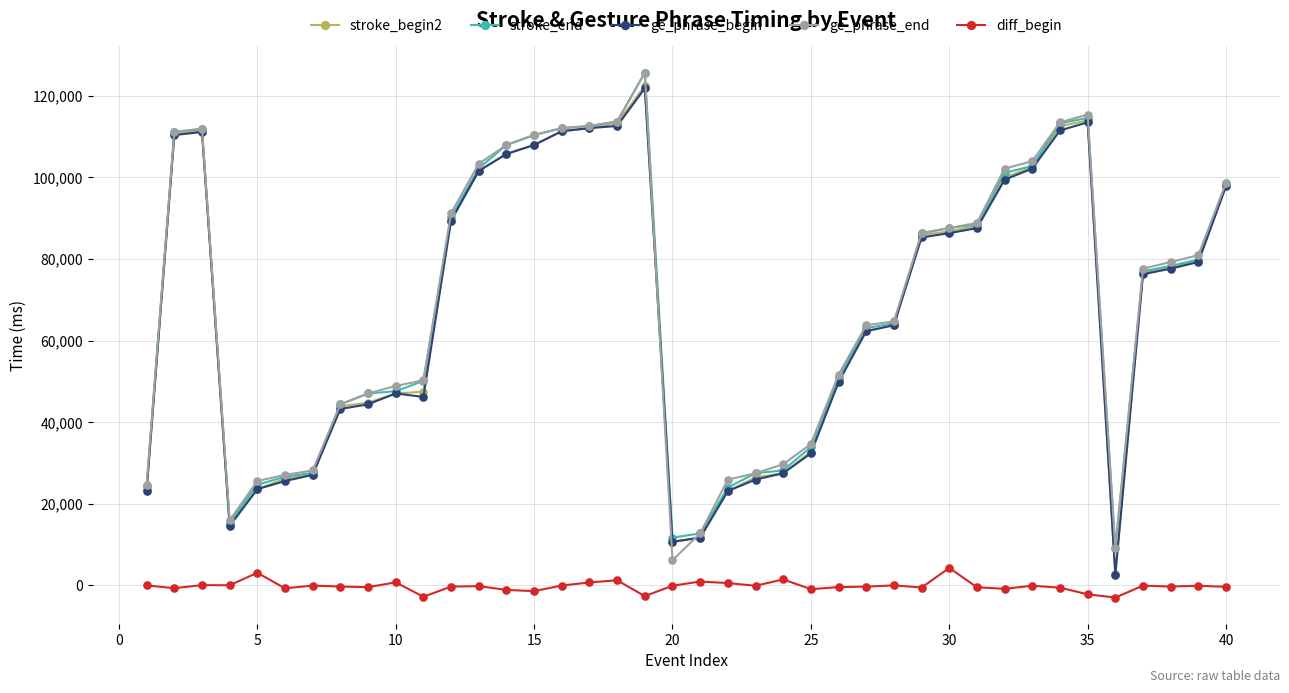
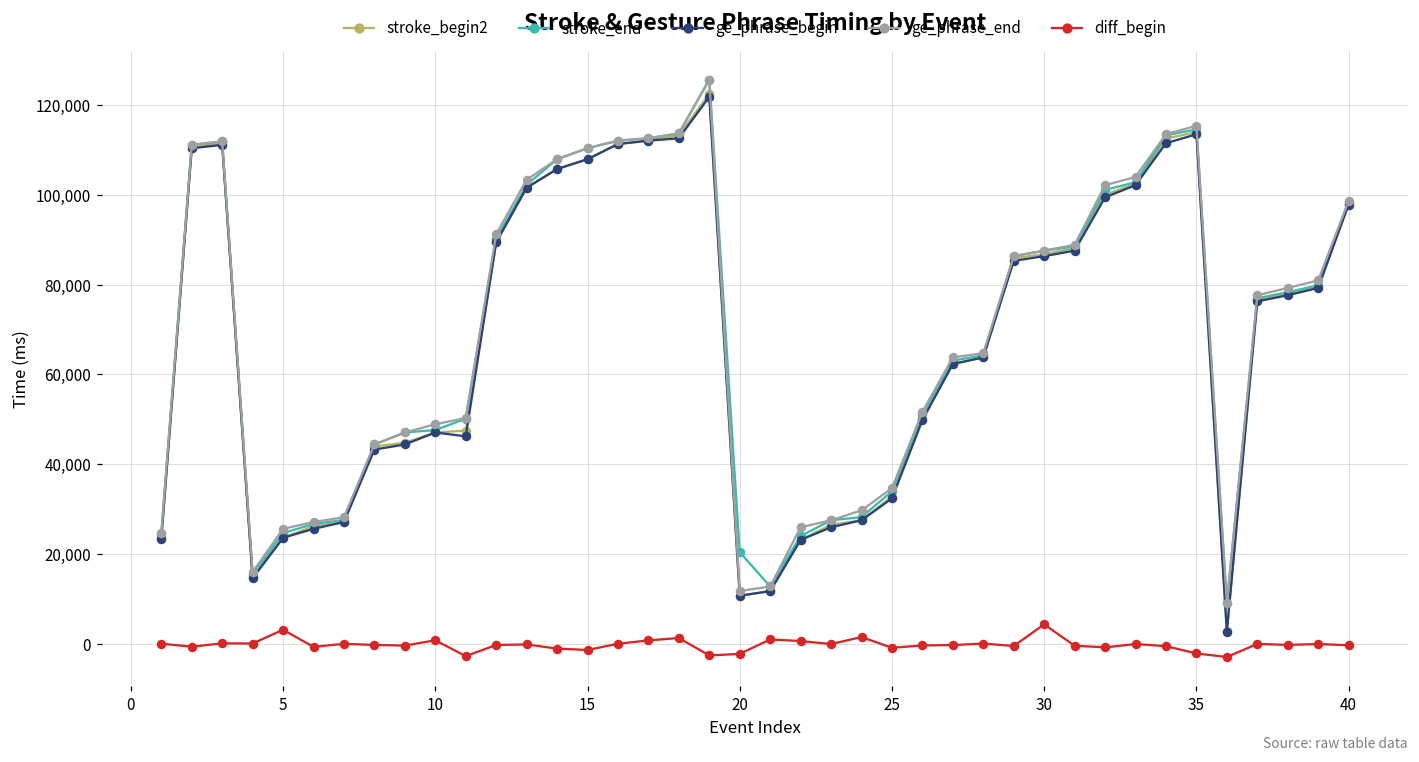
  {
    "stroke_end": {
      "5": "25,000",
-     "20": "12,000",
+     "20": "20,000",
      "25": "34,000"
    },
    "ge_phrase_end": {
      "5": "26,000",
      "10": "49,000",
-     "20": "6,000",
+     "20": "12,000",
      "25": "35,000",
      "35": "115,000"
    },
    "diff_begin": {
      "5": "3,000",
      "10": "1,000",
      "15": "-1,000",
-     "20": "0",
+     "20": "-2,000",
      "25": "-1,000",
      "30": "4,000",
      "35": "-2,000",
      "40": "0"
    }
  }
